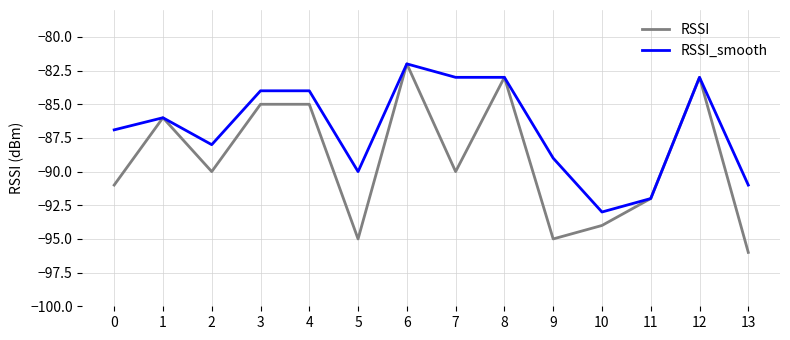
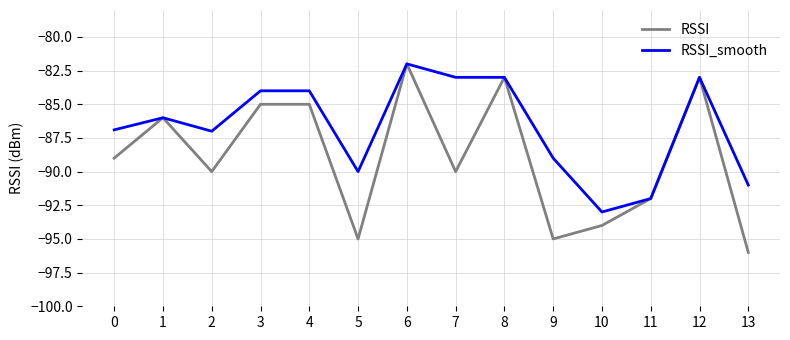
  {
    "RSSI": {
-     "0": -91,
+     "0": -89,
      "2": -90,
      "3": -85,
      "4": -85,
      "5": -95,
      "7": -90,
      "9": -95,
      "10": -94,
      "13": -96
    },
    "RSSI_smooth": {
      "0": -87,
-     "2": -88,
+     "2": -87,
      "3": -84,
      "4": -84,
      "5": -90,
      "7": -83,
      "9": -89,
      "10": -93,
      "13": -91
    }
  }
